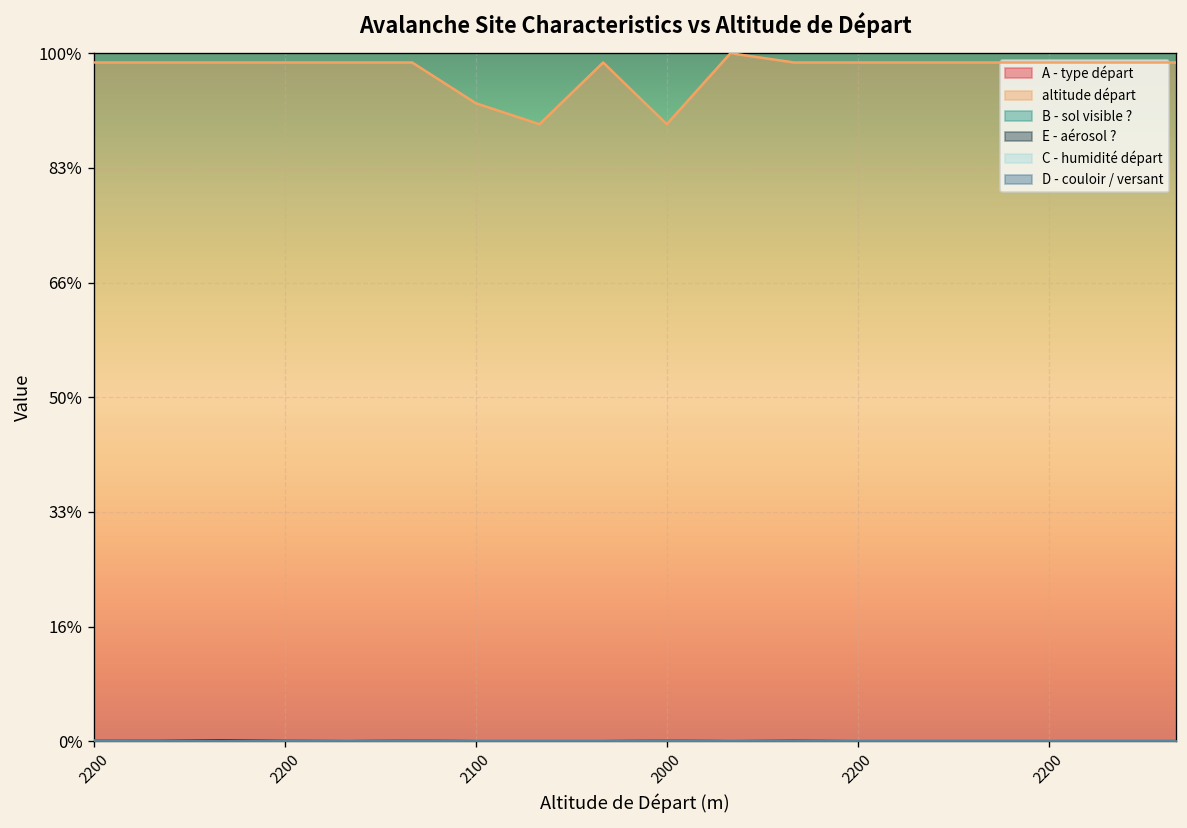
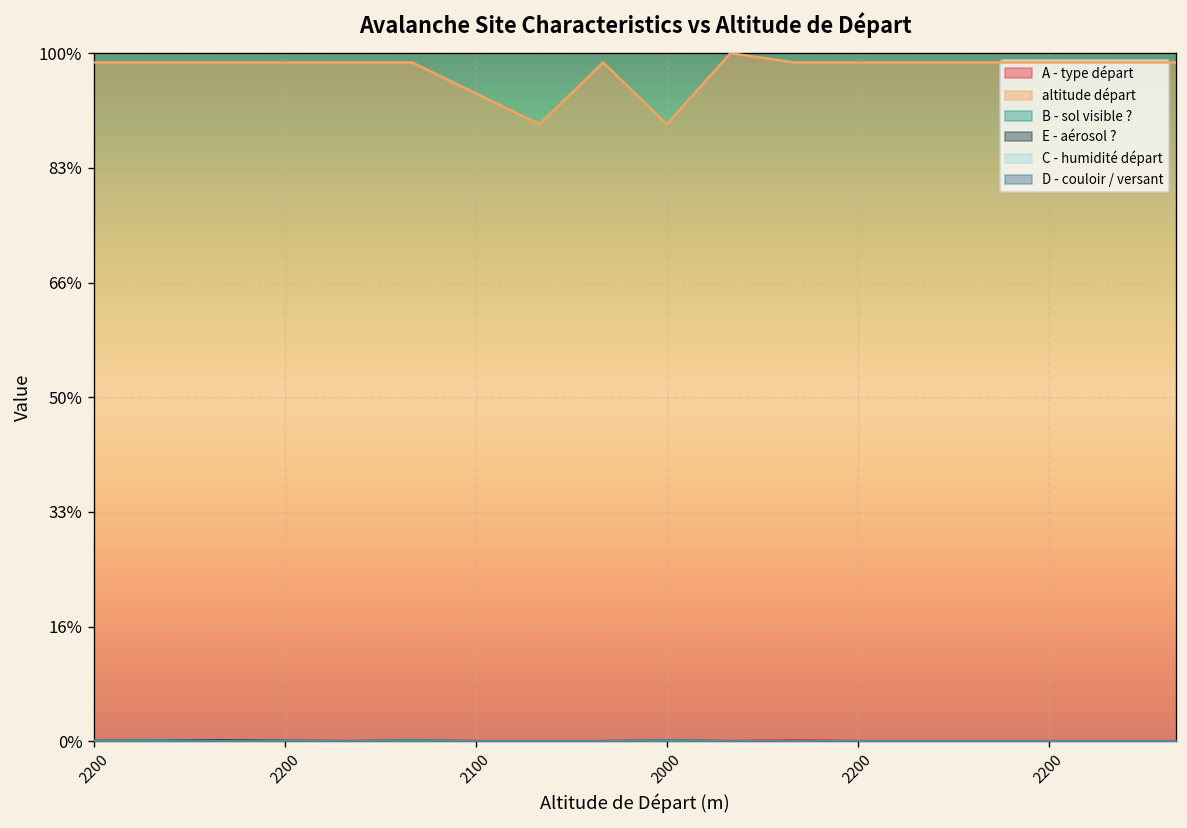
  {
    "altitude départ": {
-     "2100": "93%"
+     "2100": "94%"
    }
  }
